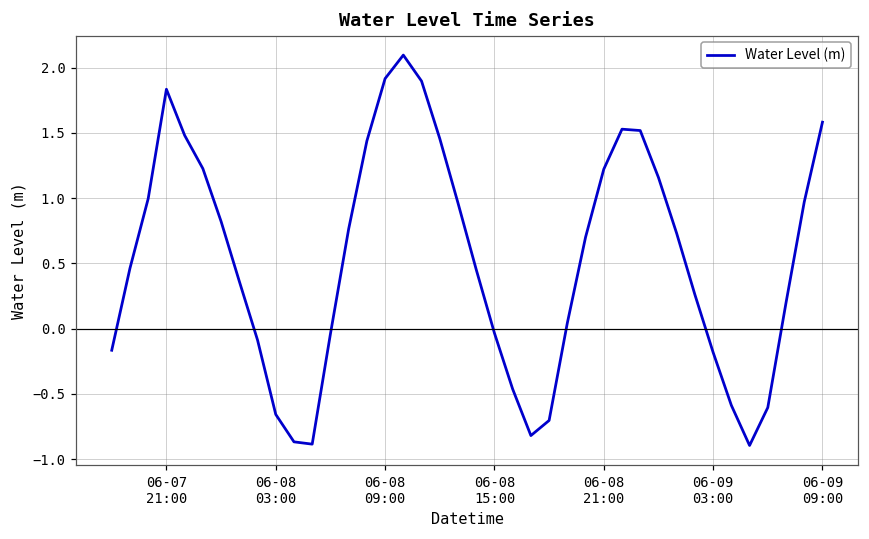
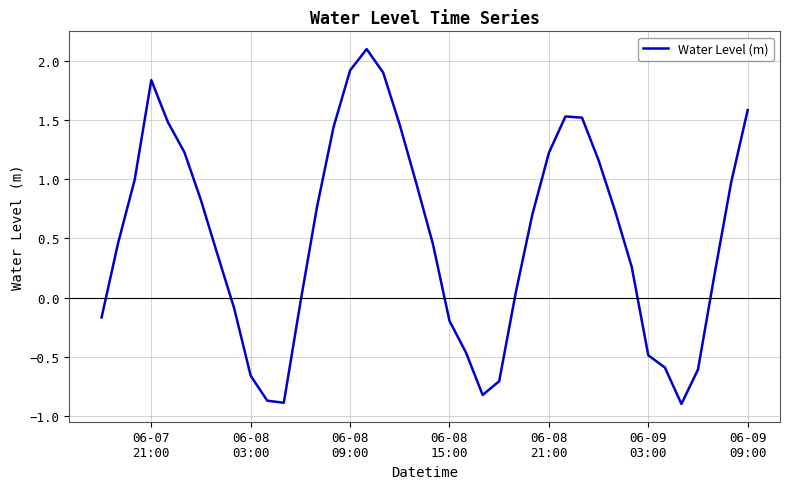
  {
    "06-07 21:00": 1.83,
    "06-08 03:00": -0.66,
    "06-08 09:00": 1.92,
-   "06-08 15:00": -0.03,
+   "06-08 15:00": -0.20,
    "06-08 21:00": 1.22,
-   "06-09 03:00": -0.18,
+   "06-09 03:00": -0.49,
    "06-09 09:00": 1.58
  }
